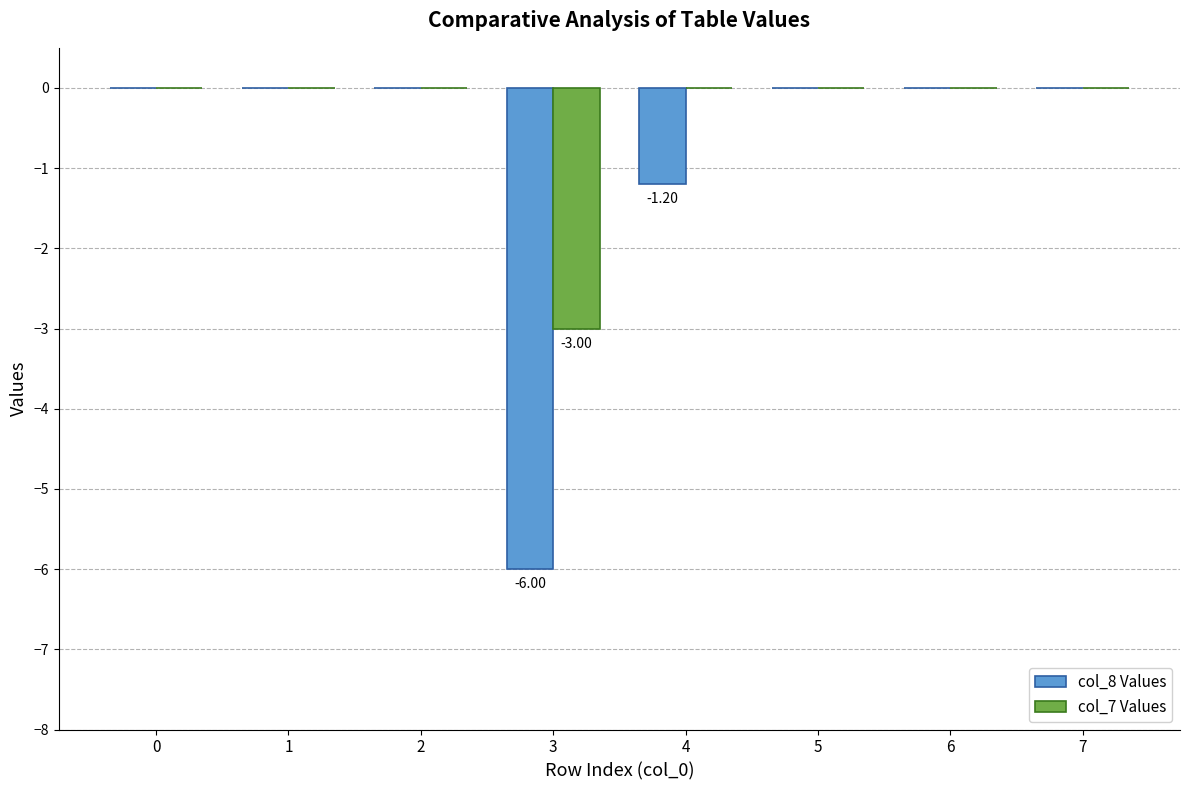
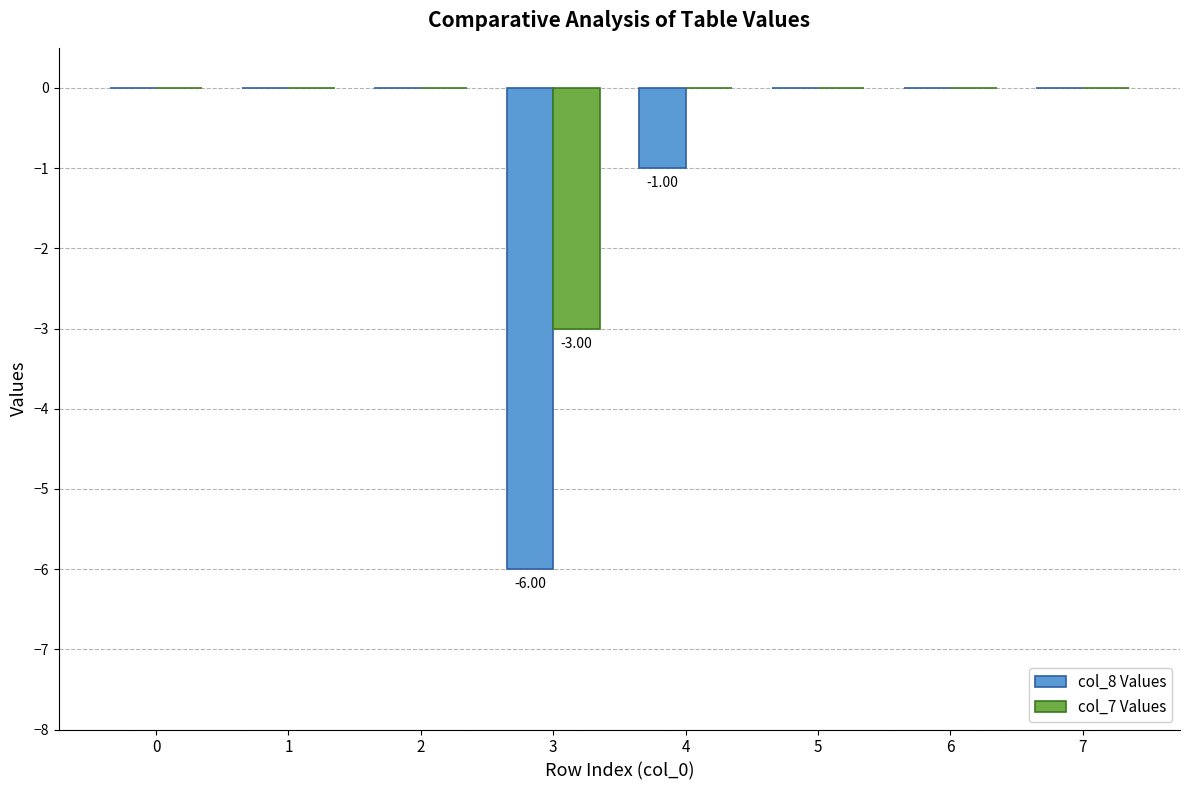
  {
    "col_8 Values": {
      "3": -6.00,
-     "4": -1.20
+     "4": -1.00
    },
    "col_7 Values": {
      "3": -3.00
    }
  }
